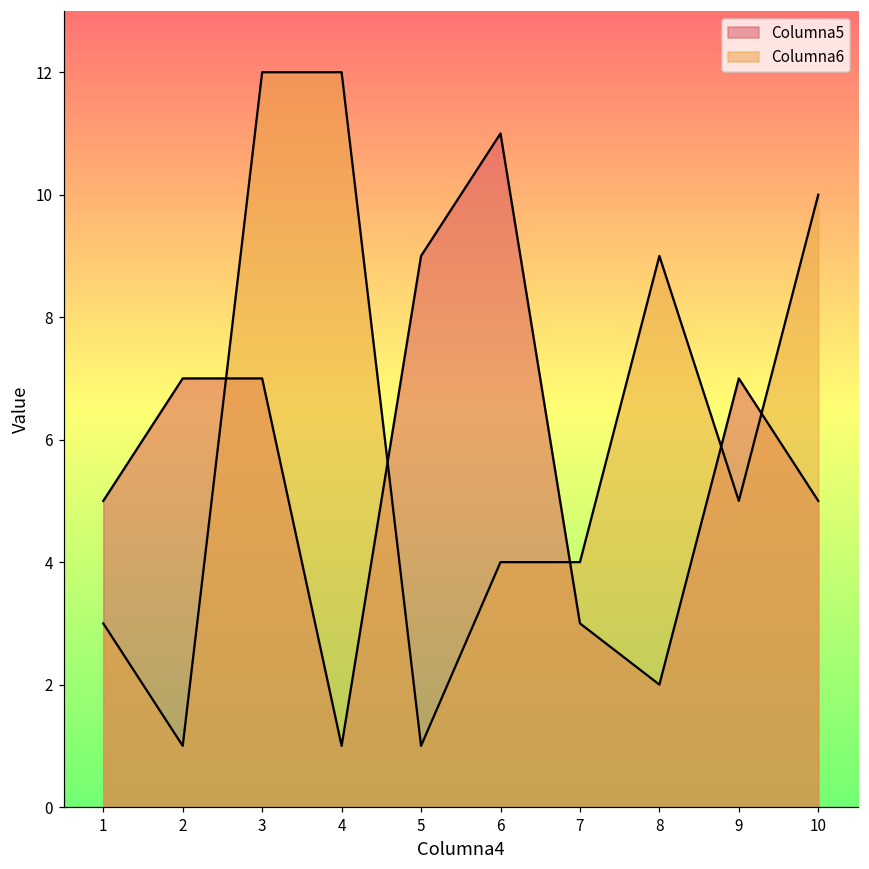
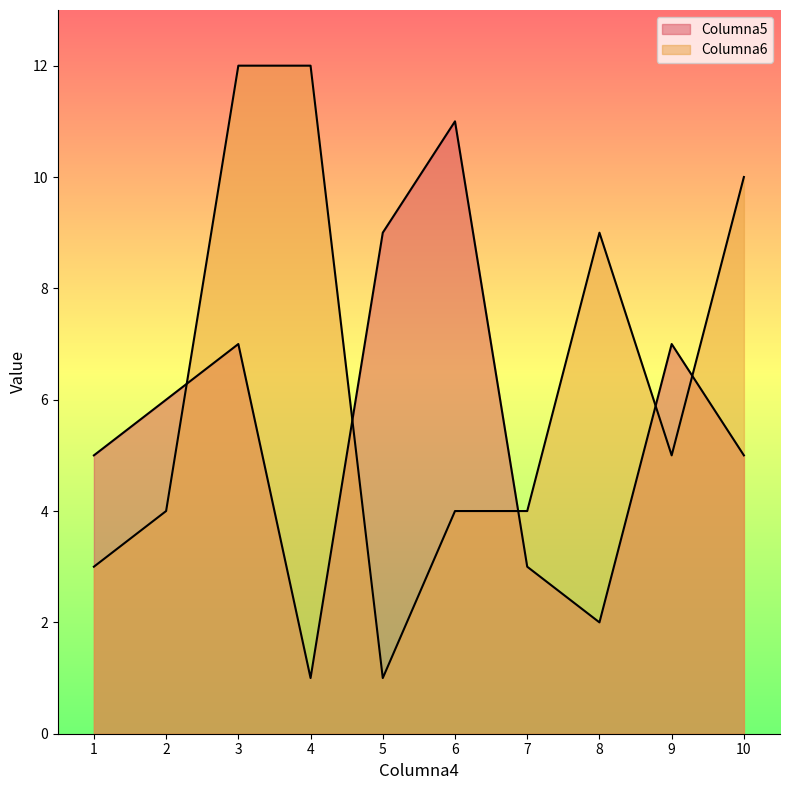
  {
    "Columna5": {
      "1": 5,
-     "2": 7,
+     "2": 6,
      "3": 7,
      "4": 1,
      "5": 9,
      "6": 11,
      "7": 3,
      "8": 2,
      "9": 7,
      "10": 5
    },
    "Columna6": {
      "1": 3,
-     "2": 1,
+     "2": 4,
      "3": 12,
      "4": 12,
      "5": 1,
      "6": 4,
      "7": 4,
      "8": 9,
      "9": 5,
      "10": 10
    }
  }
